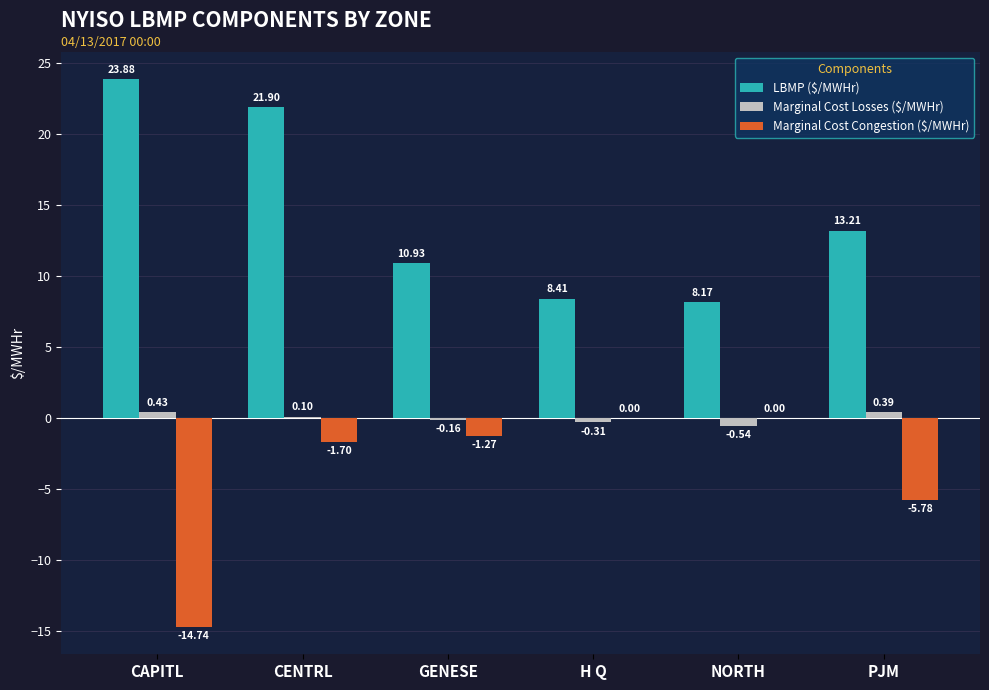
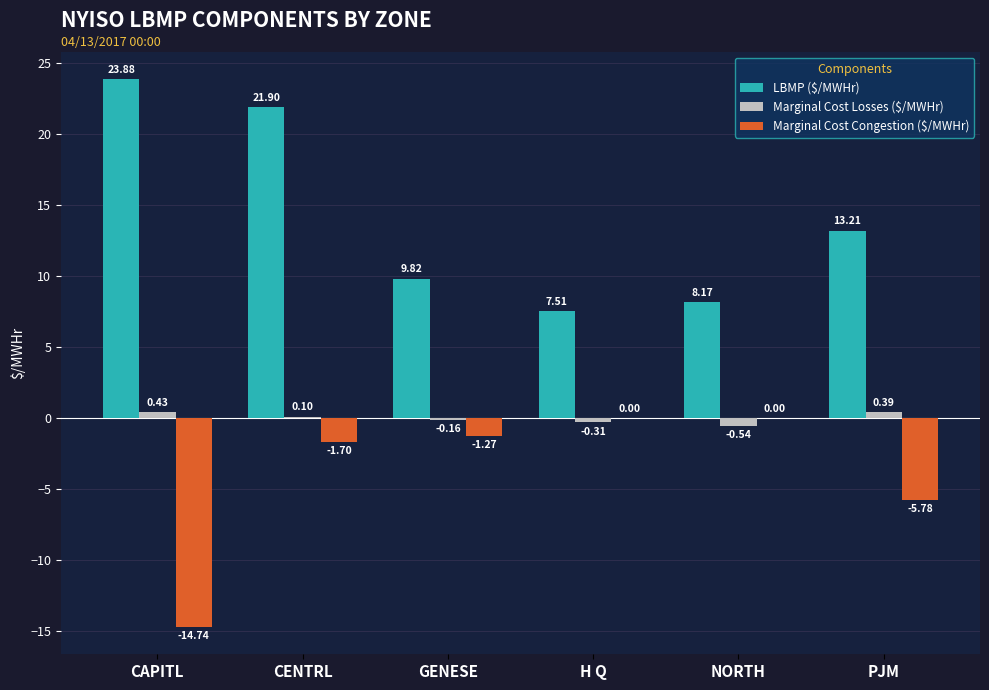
  {
    "LBMP ($/MWHr)": {
      "CAPITL": 23.88,
      "CENTRL": 21.90,
-     "GENESE": 10.93,
-     "H Q": 8.41,
+     "GENESE": 9.82,
+     "H Q": 7.51,
      "NORTH": 8.17,
      "PJM": 13.21
    },
    "Marginal Cost Losses ($/MWHr)": {
      "CAPITL": 0.43,
      "CENTRL": 0.10,
      "GENESE": -0.16,
      "H Q": -0.31,
      "NORTH": -0.54,
      "PJM": 0.39
    },
    "Marginal Cost Congestion ($/MWHr)": {
      "CAPITL": -14.74,
      "CENTRL": -1.70,
      "GENESE": -1.27,
      "H Q": 0.00,
      "NORTH": 0.00,
      "PJM": -5.78
    }
  }
